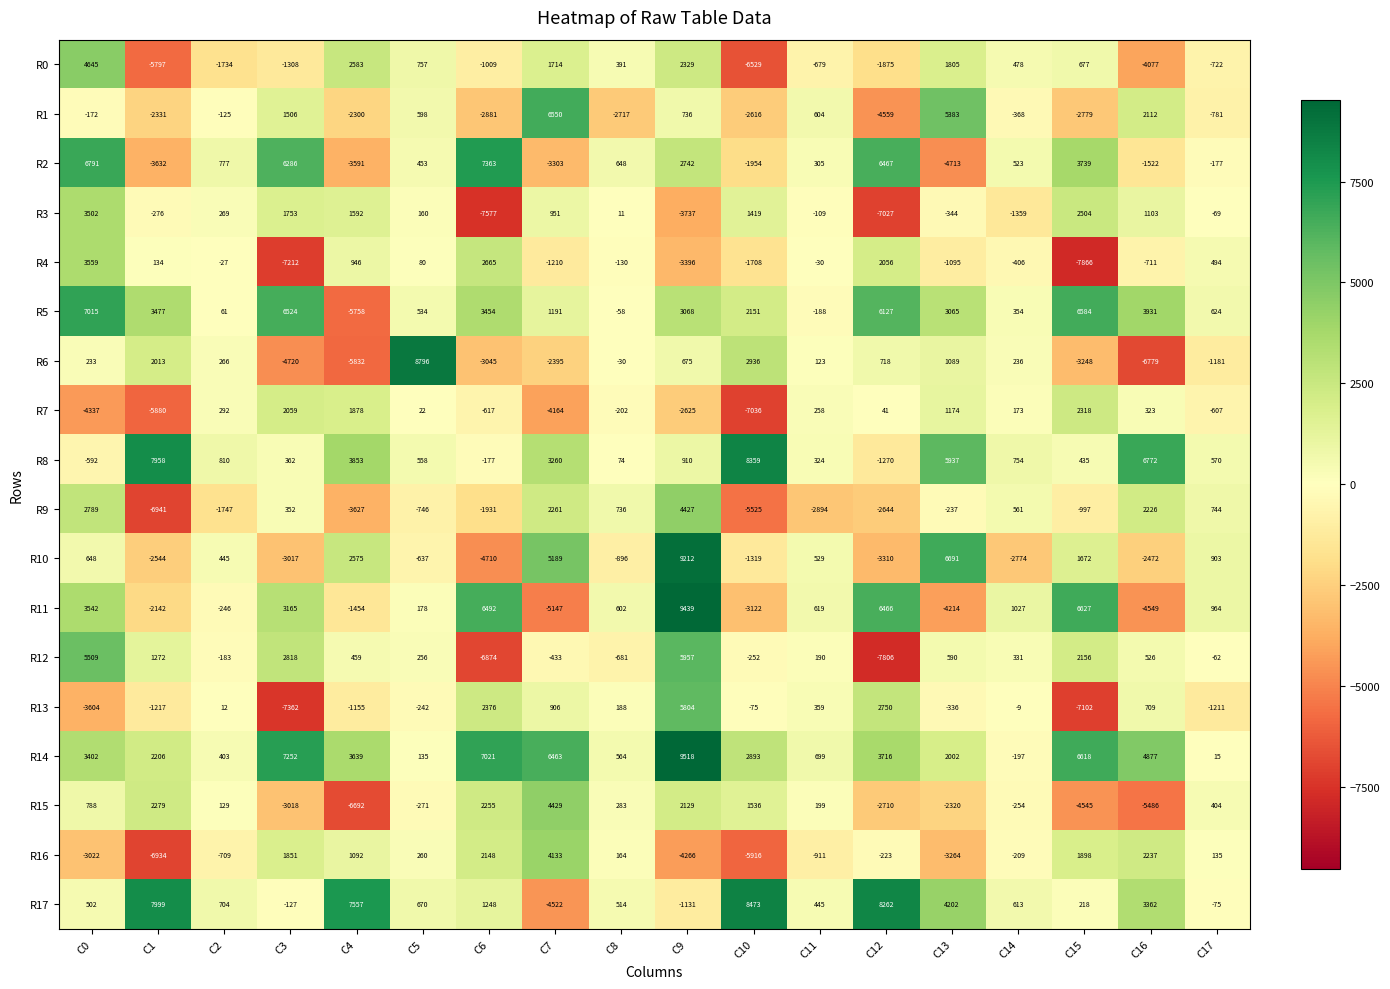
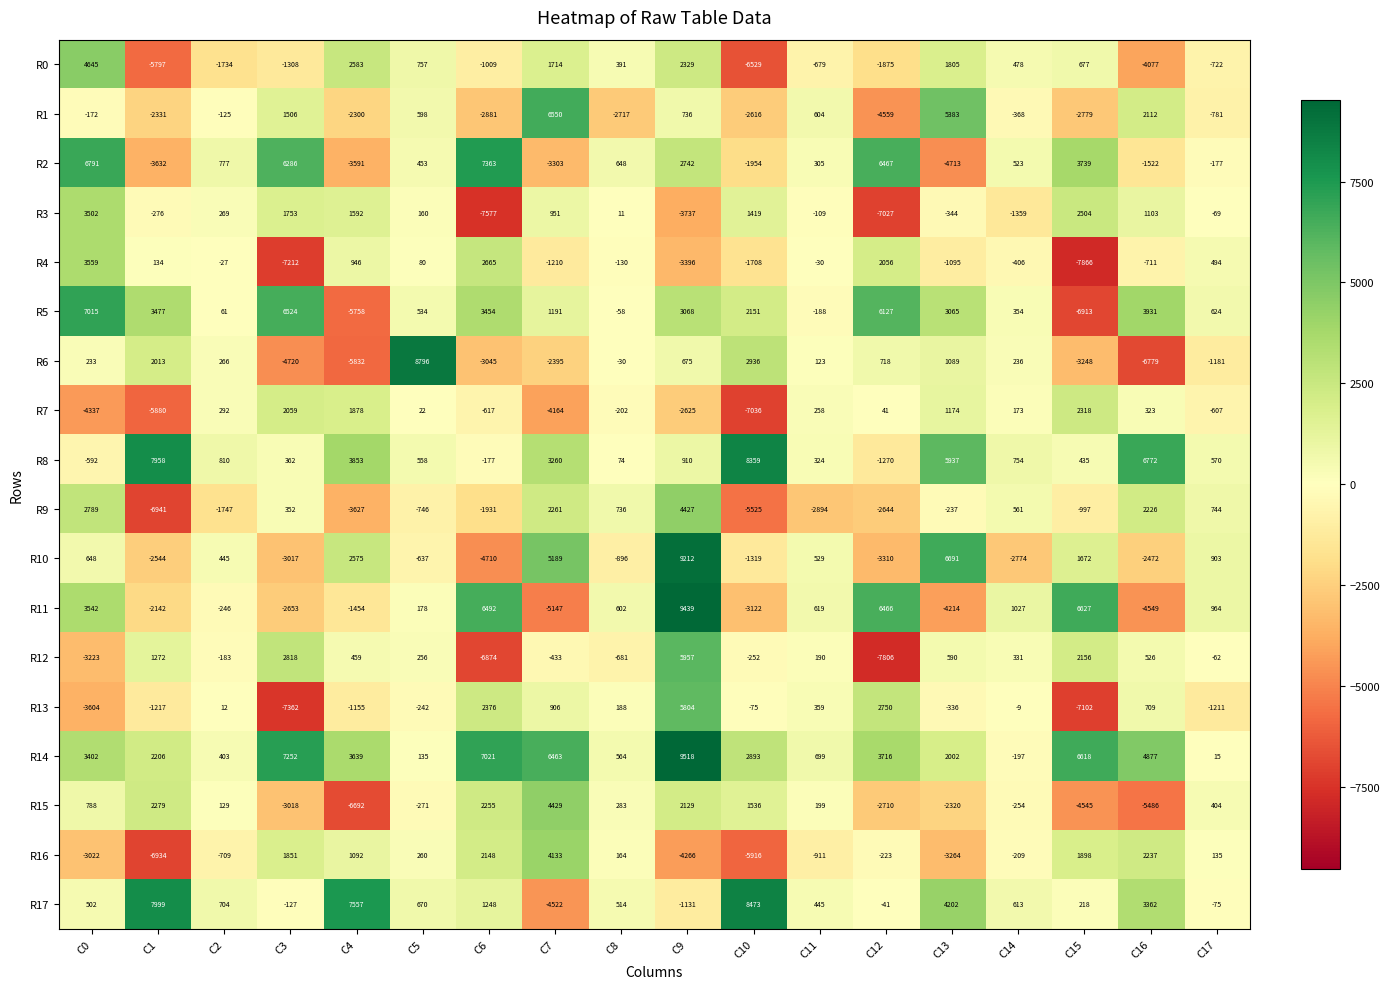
  {
    "R5": {
      "C0": 7015,
      "C1": 3477,
      "C2": 61,
      "C3": 6524,
      "C4": -5758,
      "C5": 534,
      "C6": 3454,
      "C7": 1191,
      "C8": -58,
      "C9": 3068,
      "C10": 2151,
      "C11": -188,
      "C12": 6127,
      "C13": 3065,
      "C14": 354,
-     "C15": 6584,
+     "C15": -6913,
      "C16": 3931,
      "C17": 624
    },
    "R11": {
      "C0": 3542,
      "C1": -2142,
      "C2": -246,
-     "C3": 3165,
+     "C3": -2653,
      "C4": -1454,
      "C5": 178,
      "C6": 6492,
      "C7": -5147,
      "C8": 602,
      "C9": 9439,
      "C10": -3122,
      "C11": 619,
      "C12": 6466,
      "C13": -4214,
      "C14": 1027,
      "C15": 6627,
      "C16": -4549,
      "C17": 964
    },
    "R12": {
-     "C0": 5509,
+     "C0": -3223,
      "C1": 1272,
      "C2": -183,
      "C3": 2818,
      "C4": 459,
      "C5": 256,
      "C6": -6874,
      "C7": -433,
      "C8": -681,
      "C9": 5957,
      "C10": -252,
      "C11": 190,
      "C12": -7806,
      "C13": 590,
      "C14": 331,
      "C15": 2156,
      "C16": 526,
      "C17": -62
    },
    "R17": {
      "C0": 502,
      "C1": 7999,
      "C2": 704,
      "C3": -127,
      "C4": 7557,
      "C5": 670,
      "C6": 1248,
      "C7": -4522,
      "C8": 514,
      "C9": -1131,
      "C10": 8473,
      "C11": 445,
-     "C12": 8262,
+     "C12": -41,
      "C13": 4202,
      "C14": 613,
      "C15": 218,
      "C16": 3362,
      "C17": -75
    }
  }
